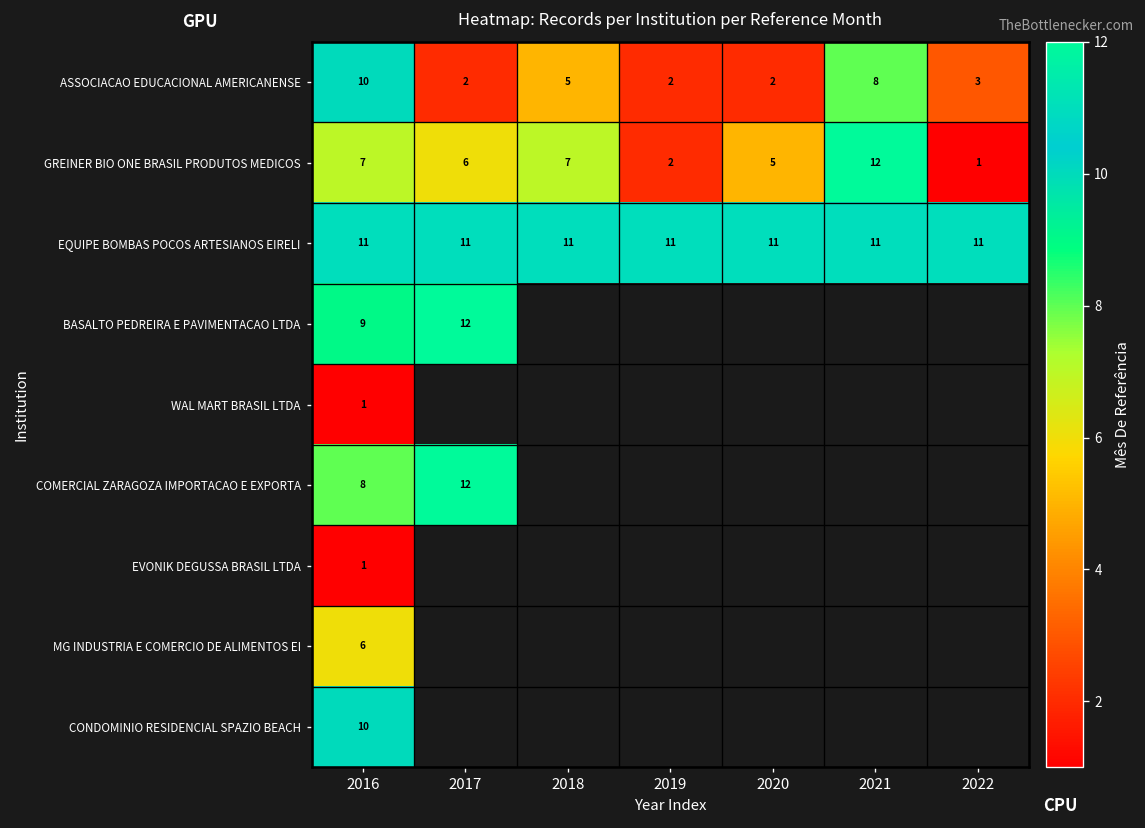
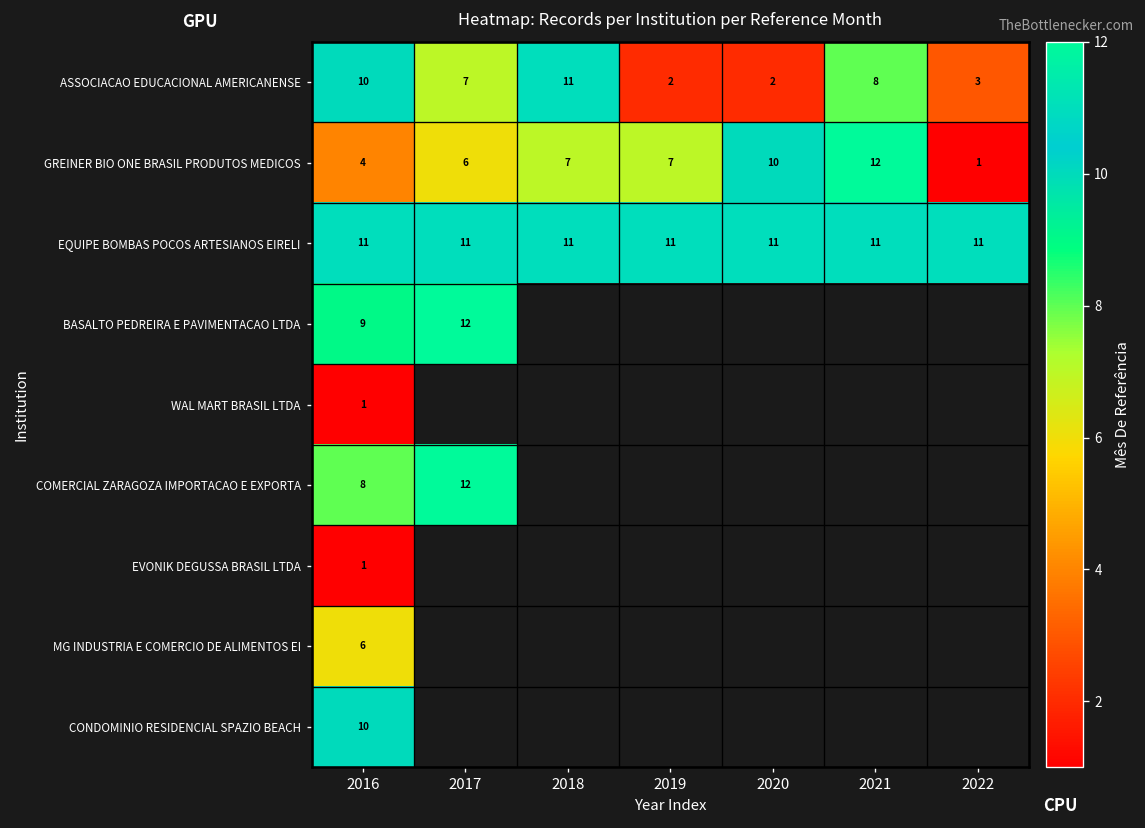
  {
    "ASSOCIACAO EDUCACIONAL AMERICANENSE": {
      "2016": 10,
-     "2017": 2,
-     "2018": 5,
+     "2017": 7,
+     "2018": 11,
      "2019": 2,
      "2020": 2,
      "2021": 8,
      "2022": 3
    },
    "GREINER BIO ONE BRASIL PRODUTOS MEDICOS": {
-     "2016": 7,
+     "2016": 4,
      "2017": 6,
      "2018": 7,
-     "2019": 2,
-     "2020": 5,
+     "2019": 7,
+     "2020": 10,
      "2021": 12,
      "2022": 1
    },
    "EQUIPE BOMBAS POCOS ARTESIANOS EIRELI": {
      "2016": 11,
      "2017": 11,
      "2018": 11,
      "2019": 11,
      "2020": 11,
      "2021": 11,
      "2022": 11
    },
    "BASALTO PEDREIRA E PAVIMENTACAO LTDA": {
      "2016": 9,
      "2017": 12
    },
    "WAL MART BRASIL LTDA": {
      "2016": 1
    },
    "COMERCIAL ZARAGOZA IMPORTACAO E EXPORTA": {
      "2016": 8,
      "2017": 12
    },
    "EVONIK DEGUSSA BRASIL LTDA": {
      "2016": 1
    },
    "MG INDUSTRIA E COMERCIO DE ALIMENTOS EI": {
      "2016": 6
    },
    "CONDOMINIO RESIDENCIAL SPAZIO BEACH": {
      "2016": 10
    }
  }
